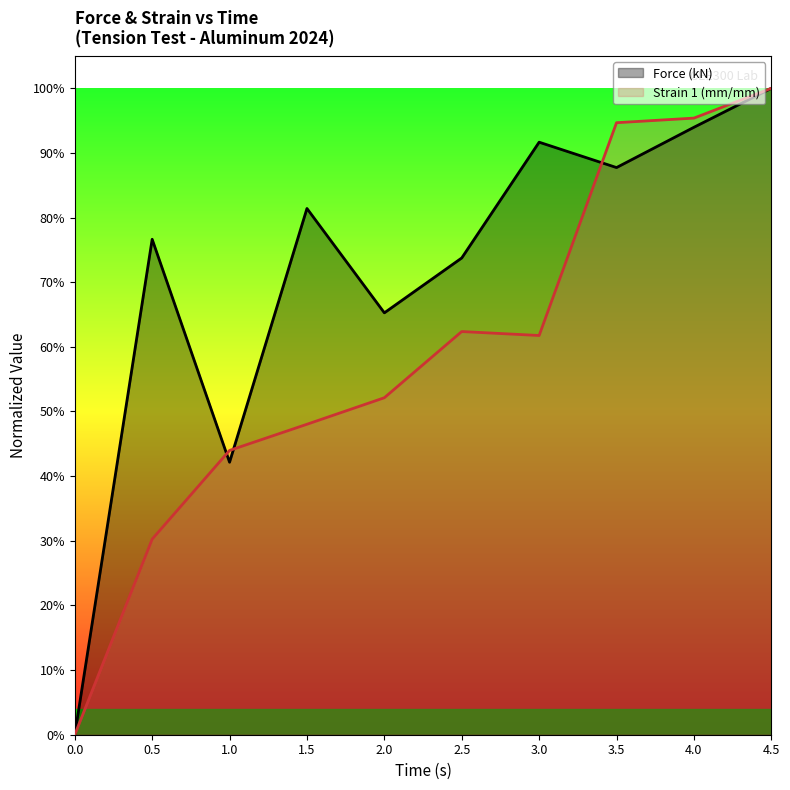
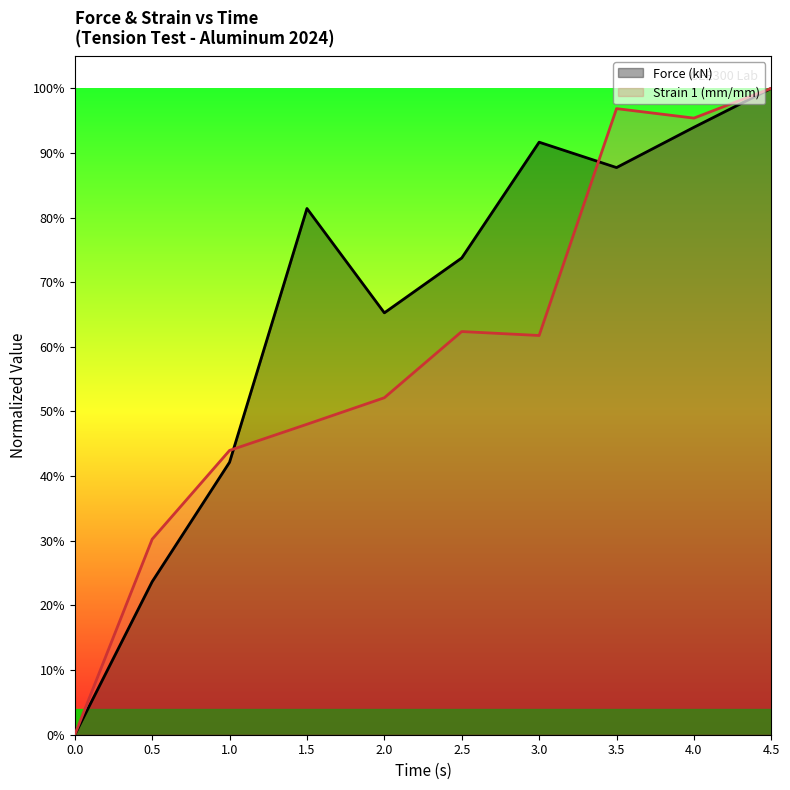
  {
    "Force (kN)": {
-     "0.5": "77%",
+     "0.5": "24%",
      "1.0": "42%",
      "1.5": "81%",
      "2.0": "65%",
      "2.5": "74%",
      "3.0": "92%",
      "3.5": "88%",
      "4.0": "94%"
    },
    "Strain 1 (mm/mm)": {
      "0.5": "30%",
      "1.0": "44%",
      "1.5": "48%",
      "2.0": "52%",
      "2.5": "62%",
      "3.0": "62%",
-     "3.5": "95%",
+     "3.5": "97%",
      "4.0": "95%"
    }
  }
